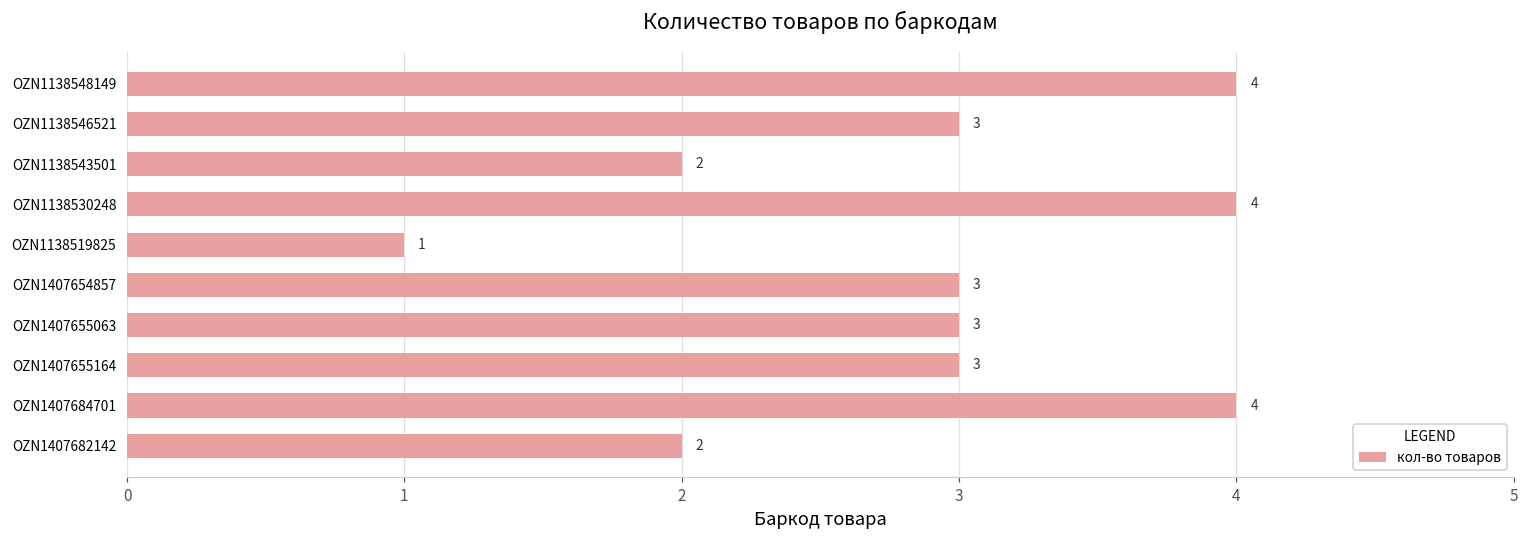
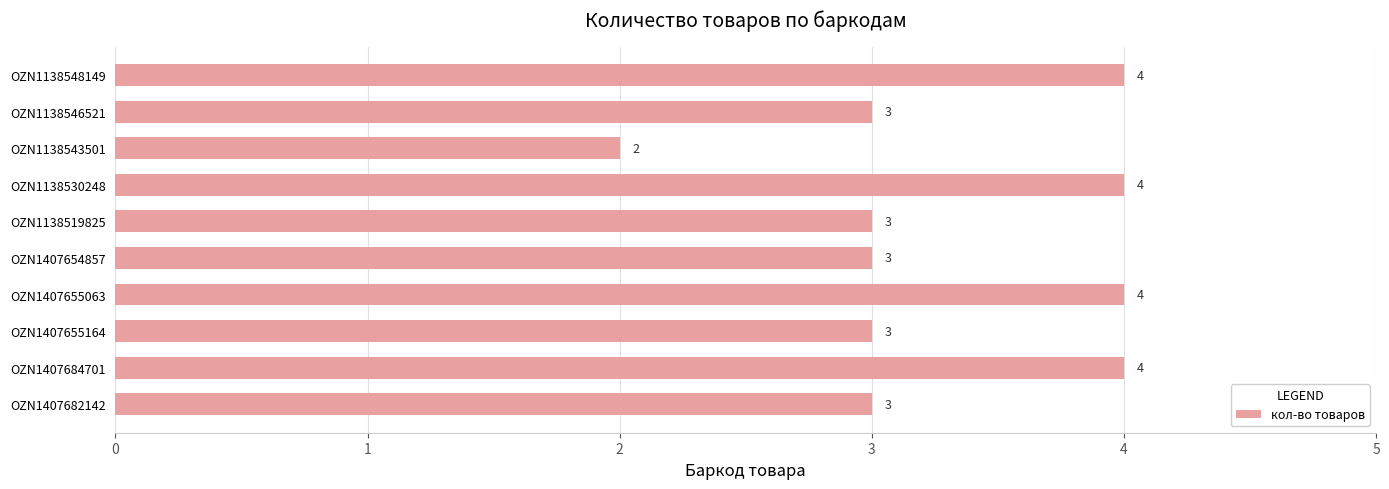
  {
    "OZN1138548149": 4,
    "OZN1138546521": 3,
    "OZN1138543501": 2,
    "OZN1138530248": 4,
-   "OZN1138519825": 1,
+   "OZN1138519825": 3,
    "OZN1407654857": 3,
-   "OZN1407655063": 3,
+   "OZN1407655063": 4,
    "OZN1407655164": 3,
    "OZN1407684701": 4,
-   "OZN1407682142": 2
+   "OZN1407682142": 3
  }
